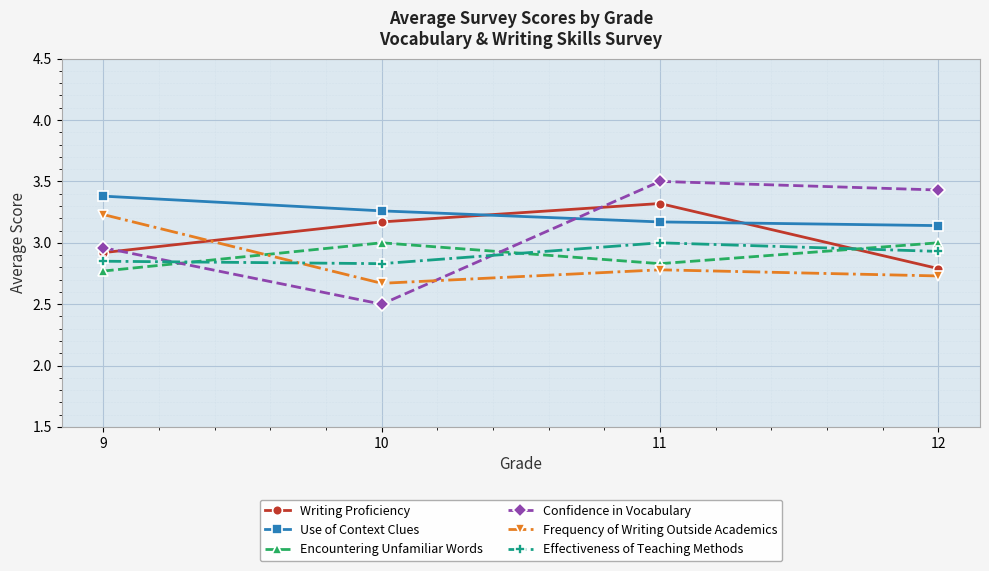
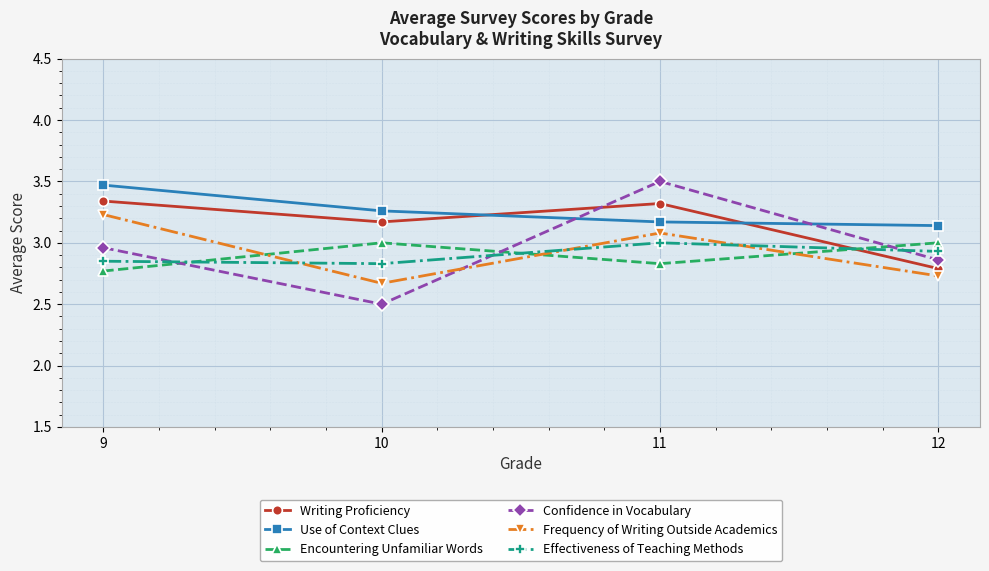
  {
    "Writing Proficiency": {
-     "9": 2.92,
+     "9": 3.34,
      "10": 3.17,
      "11": 3.32,
      "12": 2.79
    },
    "Use of Context Clues": {
-     "9": 3.38,
+     "9": 3.47,
      "10": 3.26,
      "11": 3.17,
      "12": 3.14
    },
    "Confidence in Vocabulary": {
      "9": 2.96,
      "10": 2.50,
      "11": 3.50,
-     "12": 3.43
+     "12": 2.86
    },
    "Frequency of Writing Outside Academics": {
      "9": 3.23,
      "10": 2.67,
-     "11": 2.78,
+     "11": 3.08,
      "12": 2.73
    }
  }
